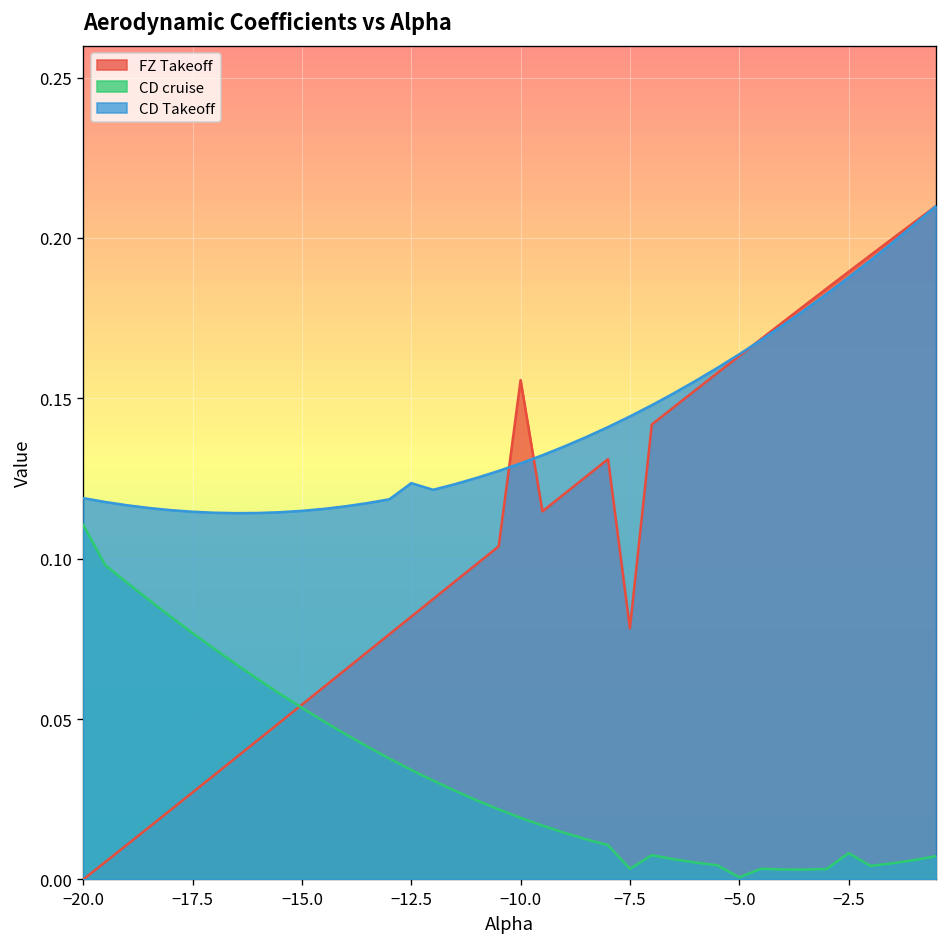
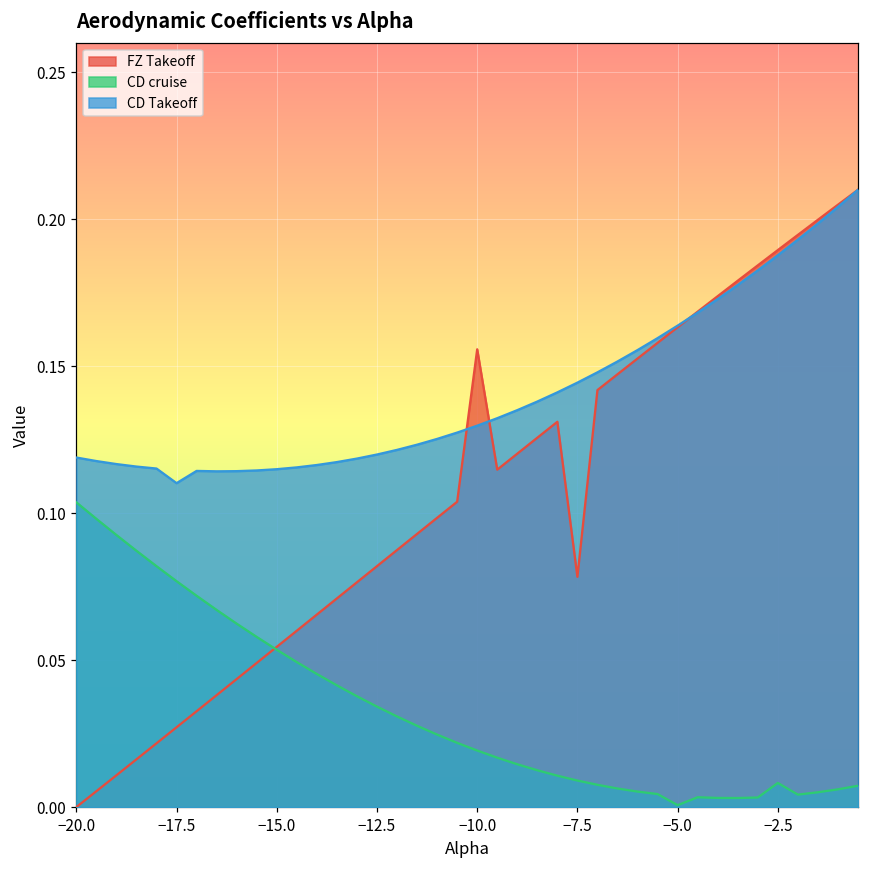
  {
    "FZ Takeoff": {
      "−20.0": 0.000,
      "−17.5": 0.027,
      "−15.0": 0.055,
      "−12.5": 0.082,
      "−10.0": 0.156,
      "−7.5": 0.078,
      "−2.5": 0.189
    },
    "CD cruise": {
-     "−20.0": 0.111,
+     "−20.0": 0.104,
      "−17.5": 0.077,
      "−15.0": 0.054,
      "−12.5": 0.034,
      "−10.0": 0.019,
-     "−7.5": 0.003,
+     "−7.5": 0.009,
      "−5.0": 0.001,
      "−2.5": 0.008
    },
    "CD Takeoff": {
      "−20.0": 0.119,
-     "−17.5": 0.115,
+     "−17.5": 0.110,
      "−15.0": 0.115,
-     "−12.5": 0.124,
+     "−12.5": 0.120,
      "−10.0": 0.130,
      "−7.5": 0.144,
      "−2.5": 0.188
    }
  }
